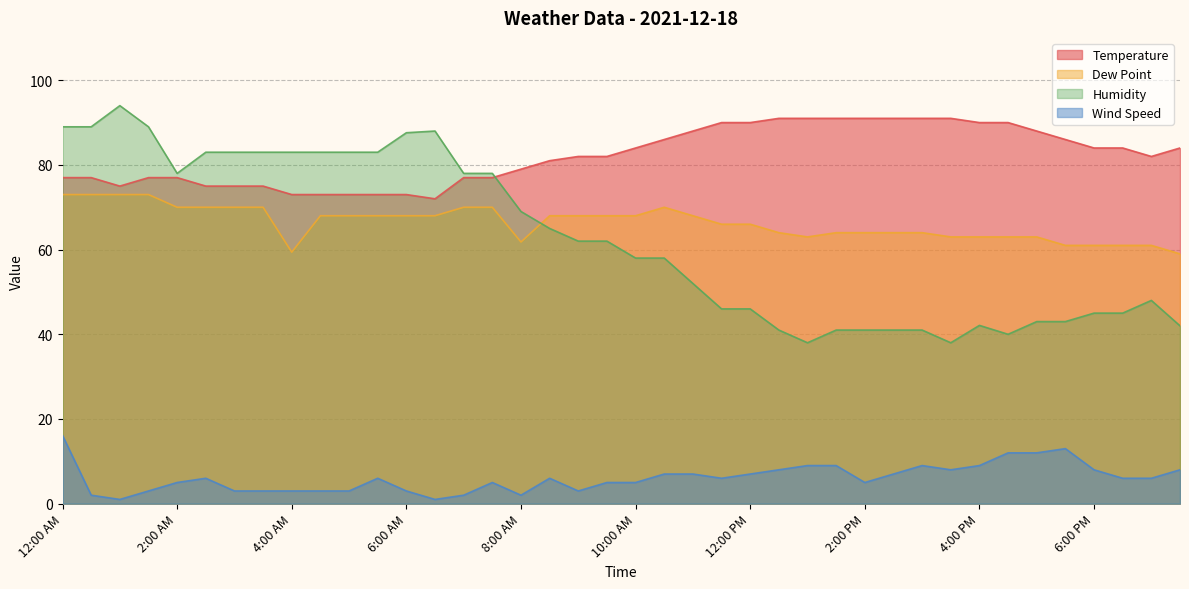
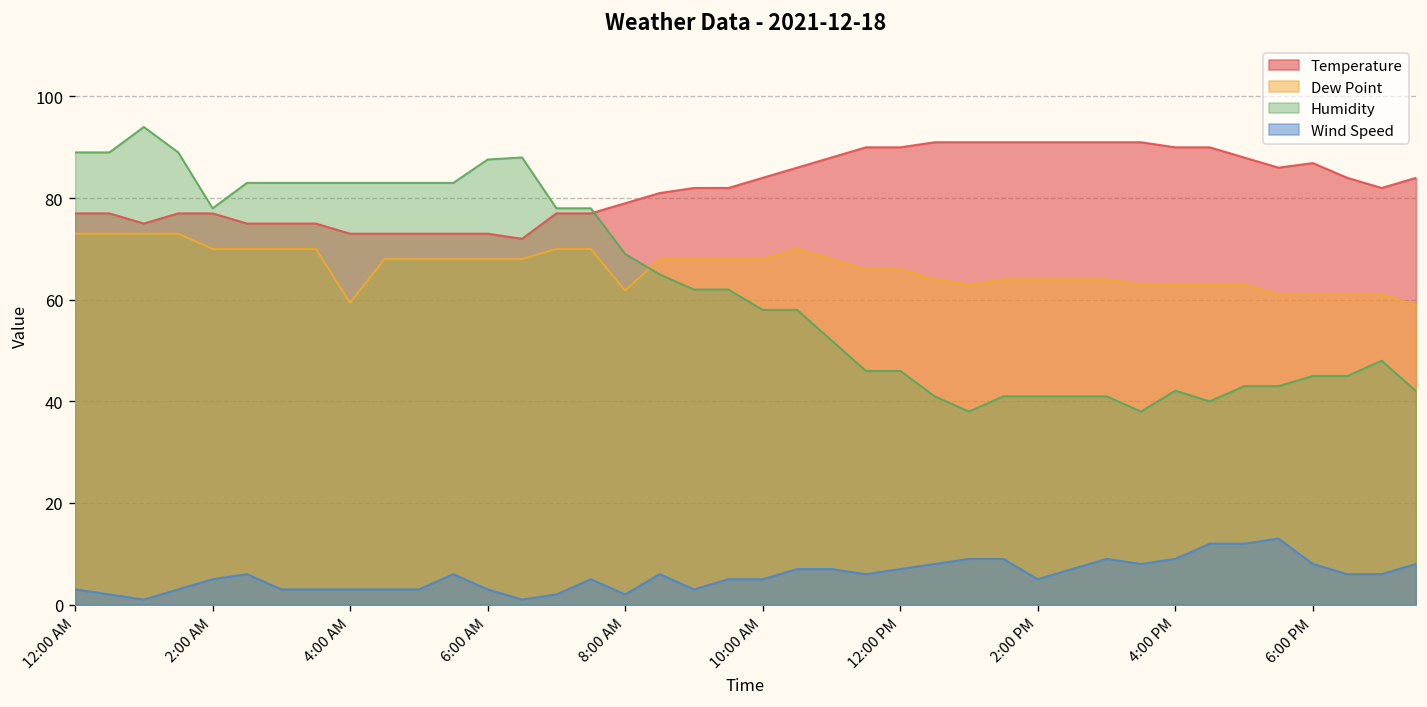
  {
    "Temperature": {
      "12:00 AM": 77,
      "2:00 AM": 77,
      "4:00 AM": 73,
      "6:00 AM": 73,
      "8:00 AM": 79,
      "10:00 AM": 84,
      "12:00 PM": 90,
      "2:00 PM": 91,
      "4:00 PM": 90,
-     "6:00 PM": 84
+     "6:00 PM": 87
    },
    "Dew Point": {
      "12:00 AM": 73,
      "2:00 AM": 70,
      "4:00 AM": 59,
      "6:00 AM": 68,
      "8:00 AM": 62,
      "10:00 AM": 68,
      "12:00 PM": 66,
      "2:00 PM": 64,
      "4:00 PM": 63,
      "6:00 PM": 61
    },
    "Humidity": {
      "12:00 AM": 89,
      "2:00 AM": 78,
      "4:00 AM": 83,
      "6:00 AM": 88,
      "8:00 AM": 69,
      "10:00 AM": 58,
      "12:00 PM": 46,
      "2:00 PM": 41,
      "4:00 PM": 42,
      "6:00 PM": 45
    },
    "Wind Speed": {
-     "12:00 AM": 16,
+     "12:00 AM": 3,
      "2:00 AM": 5,
      "4:00 AM": 3,
      "6:00 AM": 3,
      "8:00 AM": 2,
      "10:00 AM": 5,
      "12:00 PM": 7,
      "2:00 PM": 5,
      "4:00 PM": 9,
      "6:00 PM": 8
    }
  }
